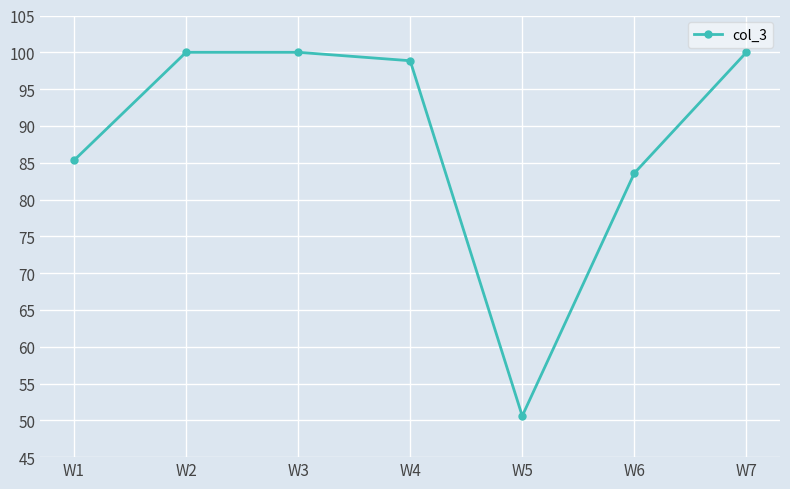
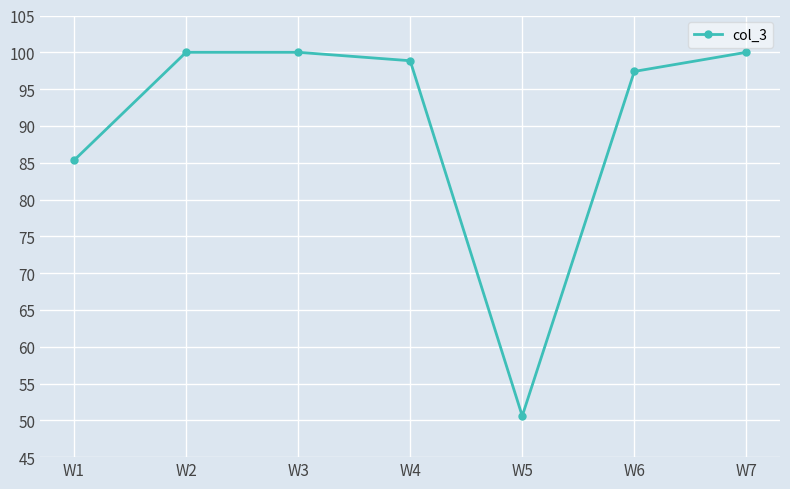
  {
    "W1": 85,
    "W2": 100,
    "W3": 100,
    "W4": 99,
    "W5": 51,
-   "W6": 84,
+   "W6": 97,
    "W7": 100
  }
